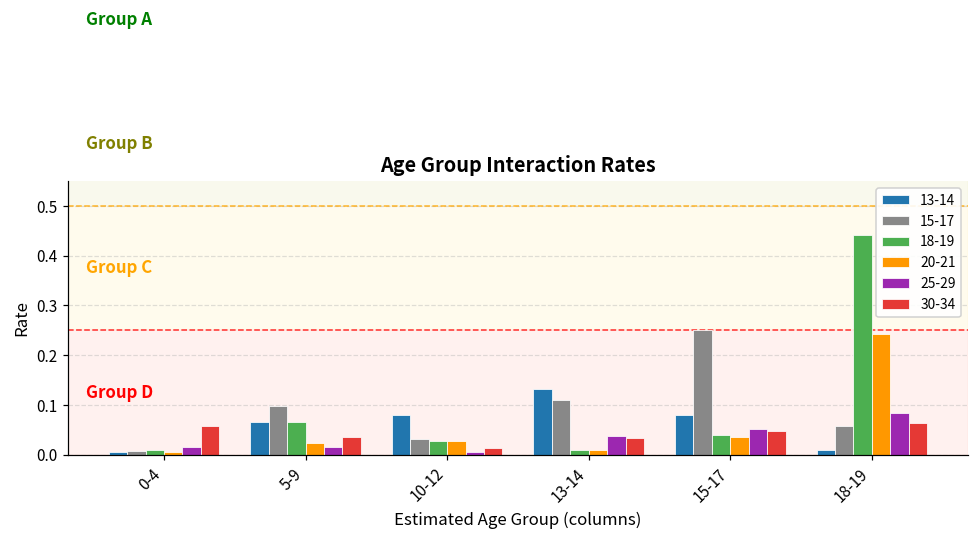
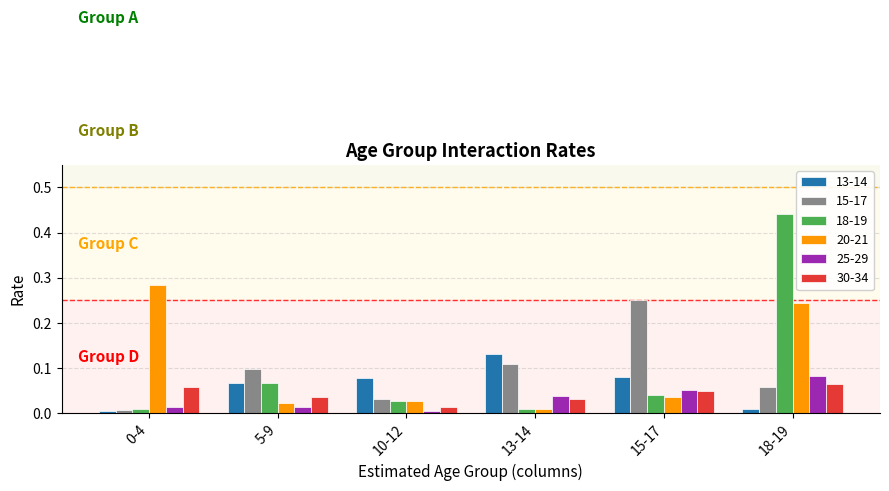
  {
    "13-14": {
      "5-9": 0.07,
      "10-12": 0.08,
      "13-14": 0.13,
      "15-17": 0.08,
      "18-19": 0.01
    },
    "15-17": {
      "0-4": 0.01,
      "5-9": 0.10,
      "10-12": 0.03,
      "13-14": 0.11,
      "15-17": 0.25,
      "18-19": 0.06
    },
    "18-19": {
      "0-4": 0.01,
      "5-9": 0.07,
      "10-12": 0.03,
      "13-14": 0.01,
      "15-17": 0.04,
      "18-19": 0.44
    },
    "20-21": {
-     "0-4": 0.00,
+     "0-4": 0.28,
      "5-9": 0.02,
      "10-12": 0.03,
      "13-14": 0.01,
      "15-17": 0.04,
      "18-19": 0.24
    },
    "25-29": {
      "0-4": 0.01,
      "5-9": 0.01,
      "13-14": 0.04,
      "15-17": 0.05,
      "18-19": 0.08
    },
    "30-34": {
      "0-4": 0.06,
      "5-9": 0.04,
      "10-12": 0.01,
      "13-14": 0.03,
      "15-17": 0.05,
      "18-19": 0.06
    }
  }
